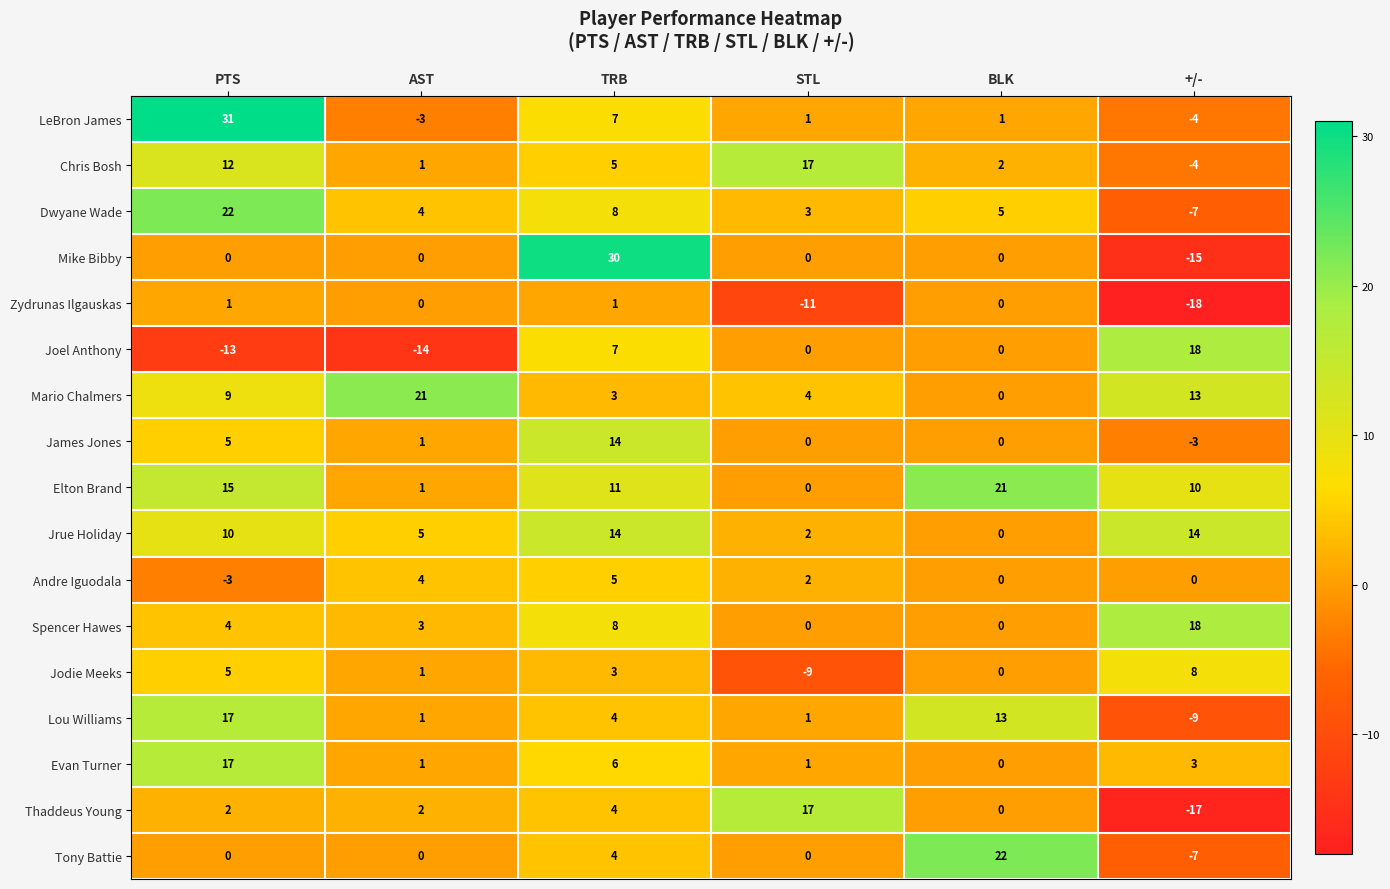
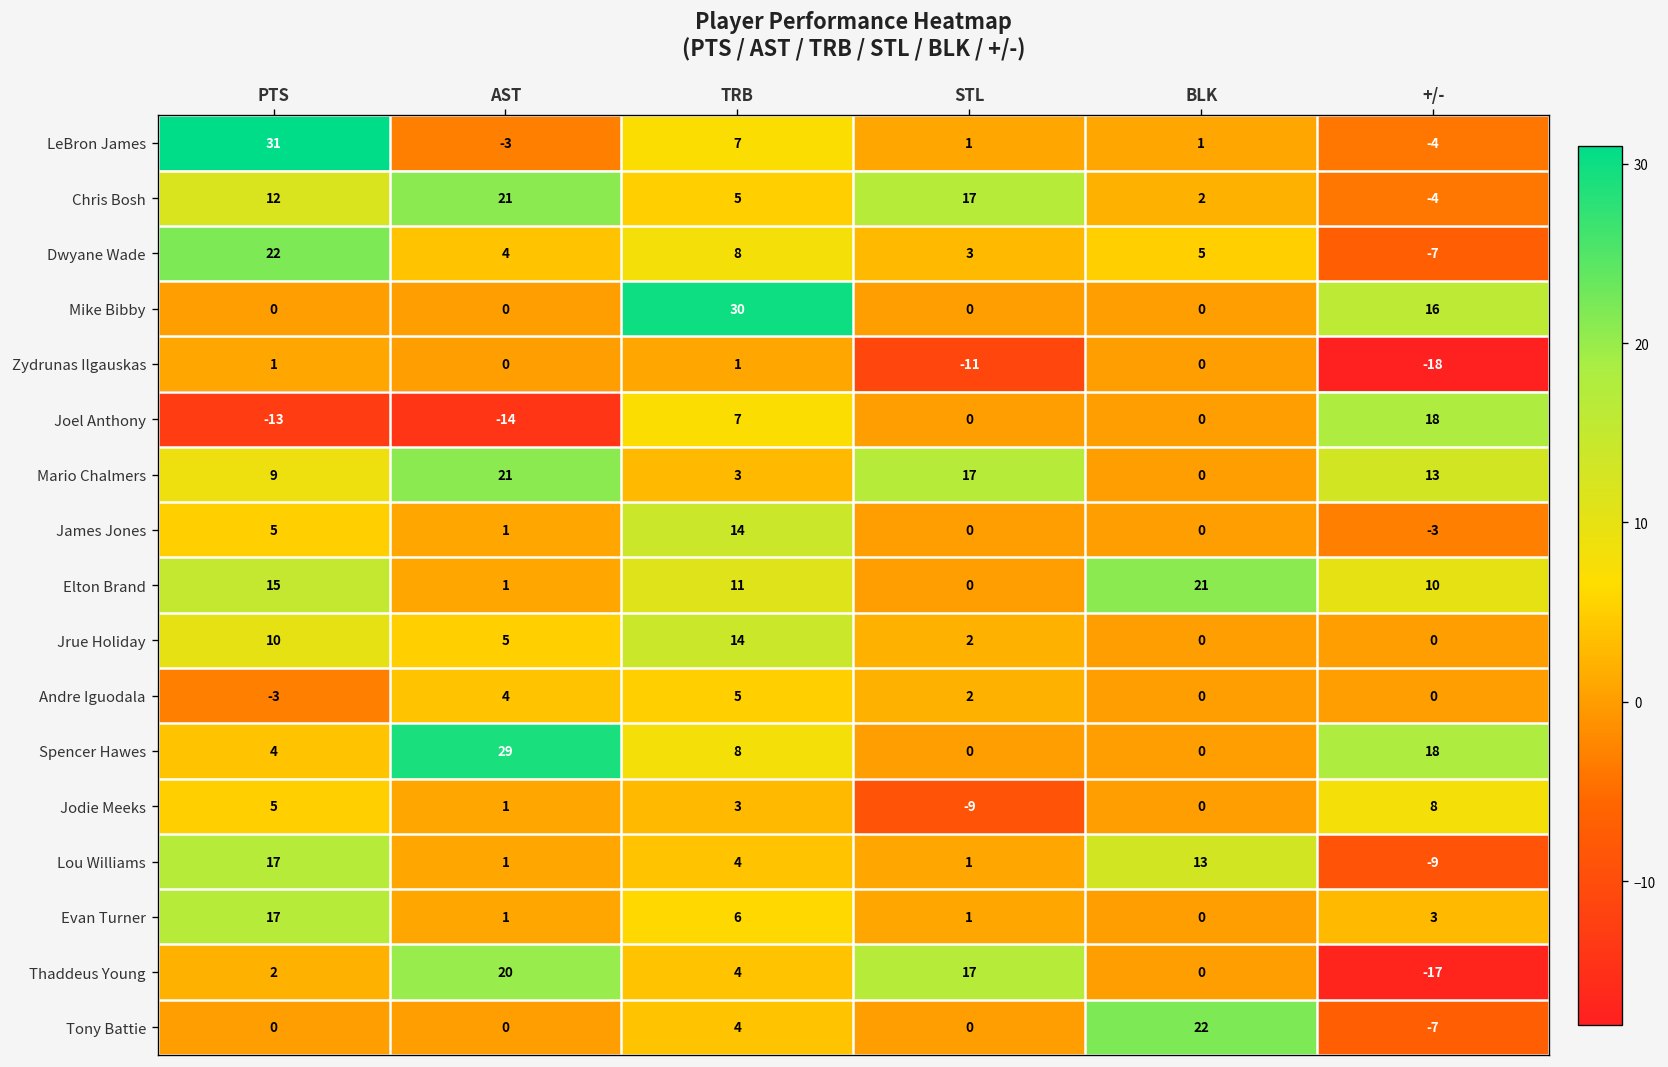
  {
    "LeBron James": {
      "PTS": 31,
      "AST": -3,
      "TRB": 7,
      "STL": 1,
      "BLK": 1,
      "+/-": -4
    },
    "Chris Bosh": {
      "PTS": 12,
-     "AST": 1,
+     "AST": 21,
      "TRB": 5,
      "STL": 17,
      "BLK": 2,
      "+/-": -4
    },
    "Dwyane Wade": {
      "PTS": 22,
      "AST": 4,
      "TRB": 8,
      "STL": 3,
      "BLK": 5,
      "+/-": -7
    },
    "Mike Bibby": {
      "PTS": 0,
      "AST": 0,
      "TRB": 30,
      "STL": 0,
      "BLK": 0,
-     "+/-": -15
+     "+/-": 16
    },
    "Zydrunas Ilgauskas": {
      "PTS": 1,
      "AST": 0,
      "TRB": 1,
      "STL": -11,
      "BLK": 0,
      "+/-": -18
    },
    "Joel Anthony": {
      "PTS": -13,
      "AST": -14,
      "TRB": 7,
      "STL": 0,
      "BLK": 0,
      "+/-": 18
    },
    "Mario Chalmers": {
      "PTS": 9,
      "AST": 21,
      "TRB": 3,
-     "STL": 4,
+     "STL": 17,
      "BLK": 0,
      "+/-": 13
    },
    "James Jones": {
      "PTS": 5,
      "AST": 1,
      "TRB": 14,
      "STL": 0,
      "BLK": 0,
      "+/-": -3
    },
    "Elton Brand": {
      "PTS": 15,
      "AST": 1,
      "TRB": 11,
      "STL": 0,
      "BLK": 21,
      "+/-": 10
    },
    "Jrue Holiday": {
      "PTS": 10,
      "AST": 5,
      "TRB": 14,
      "STL": 2,
      "BLK": 0,
-     "+/-": 14
+     "+/-": 0
    },
    "Andre Iguodala": {
      "PTS": -3,
      "AST": 4,
      "TRB": 5,
      "STL": 2,
      "BLK": 0,
      "+/-": 0
    },
    "Spencer Hawes": {
      "PTS": 4,
-     "AST": 3,
+     "AST": 29,
      "TRB": 8,
      "STL": 0,
      "BLK": 0,
      "+/-": 18
    },
    "Jodie Meeks": {
      "PTS": 5,
      "AST": 1,
      "TRB": 3,
      "STL": -9,
      "BLK": 0,
      "+/-": 8
    },
    "Lou Williams": {
      "PTS": 17,
      "AST": 1,
      "TRB": 4,
      "STL": 1,
      "BLK": 13,
      "+/-": -9
    },
    "Evan Turner": {
      "PTS": 17,
      "AST": 1,
      "TRB": 6,
      "STL": 1,
      "BLK": 0,
      "+/-": 3
    },
    "Thaddeus Young": {
      "PTS": 2,
-     "AST": 2,
+     "AST": 20,
      "TRB": 4,
      "STL": 17,
      "BLK": 0,
      "+/-": -17
    },
    "Tony Battie": {
      "PTS": 0,
      "AST": 0,
      "TRB": 4,
      "STL": 0,
      "BLK": 22,
      "+/-": -7
    }
  }
